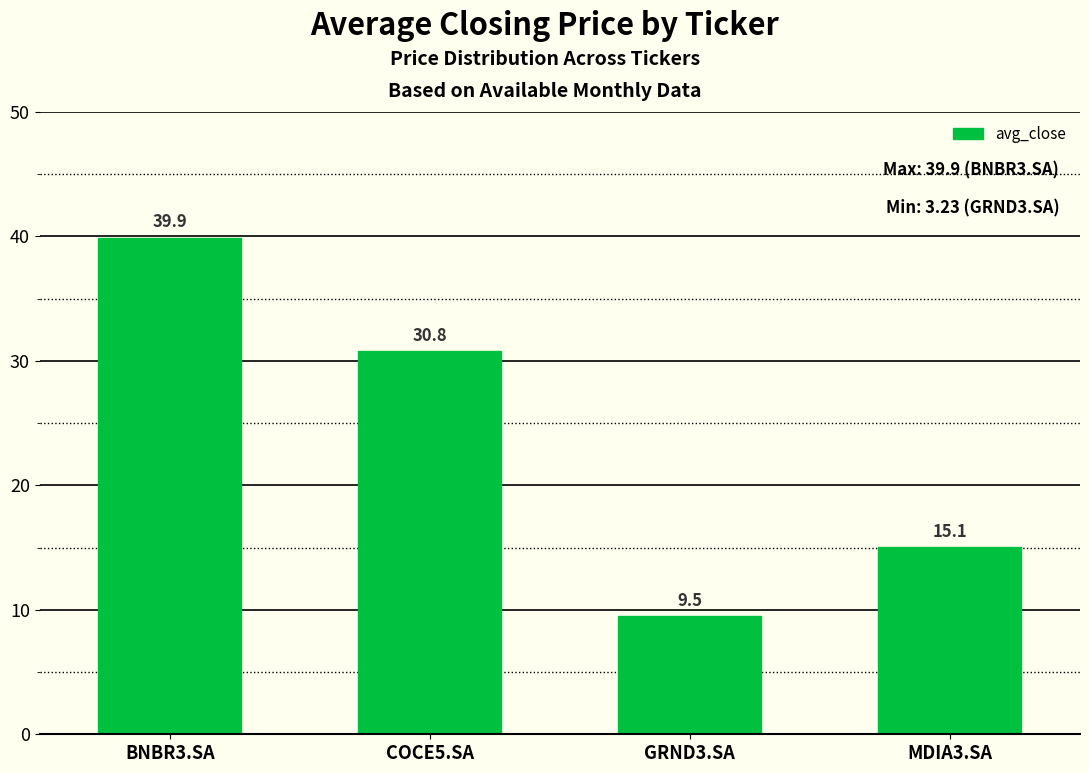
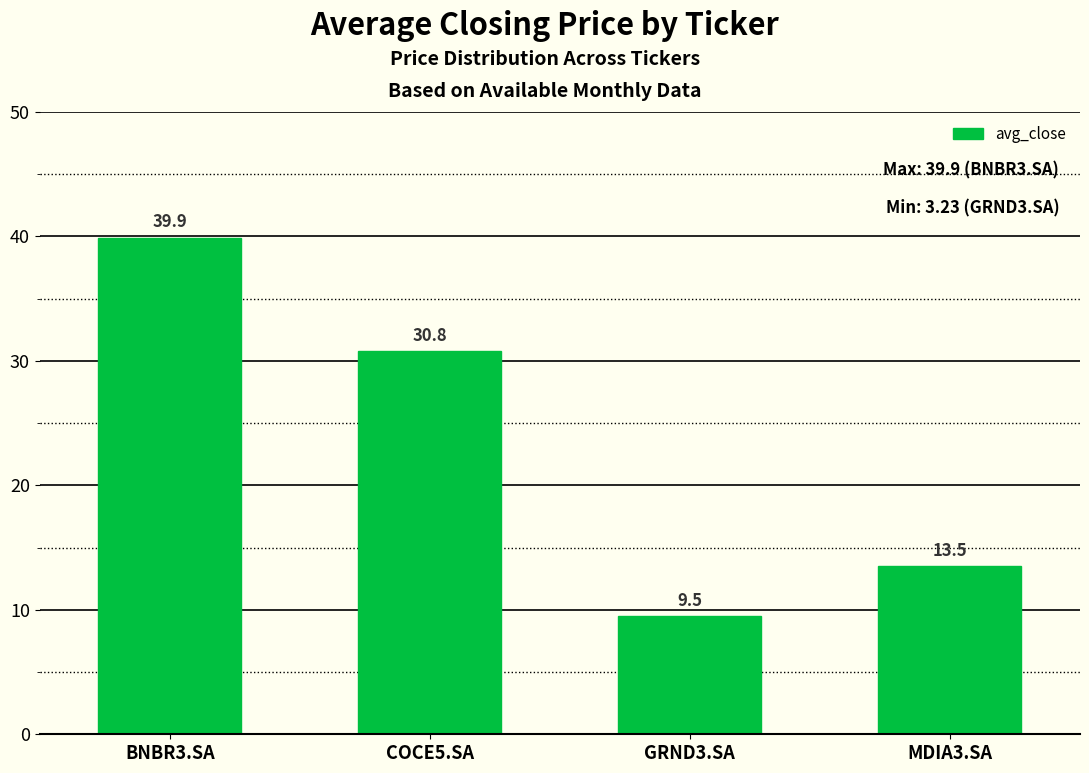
  {
    "BNBR3.SA": 39.9,
    "COCE5.SA": 30.8,
    "GRND3.SA": 9.5,
-   "MDIA3.SA": 15.1
+   "MDIA3.SA": 13.5
  }
